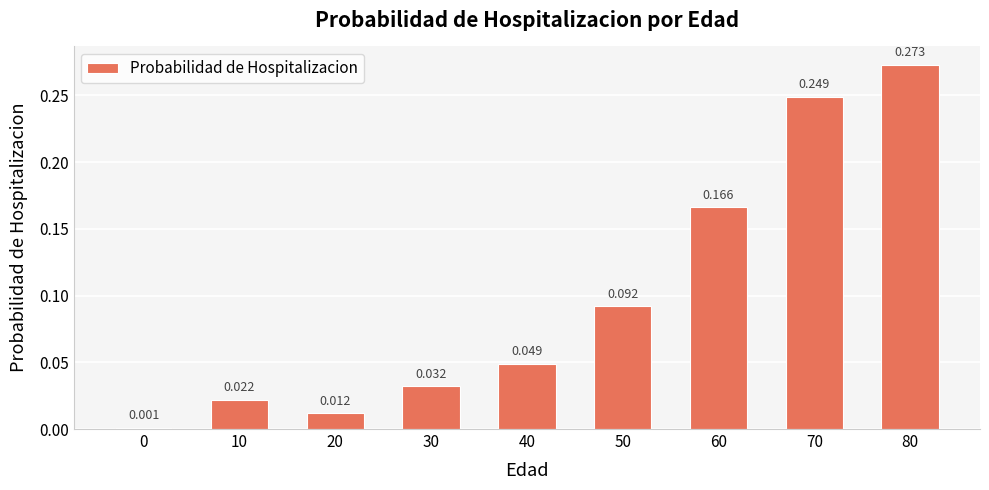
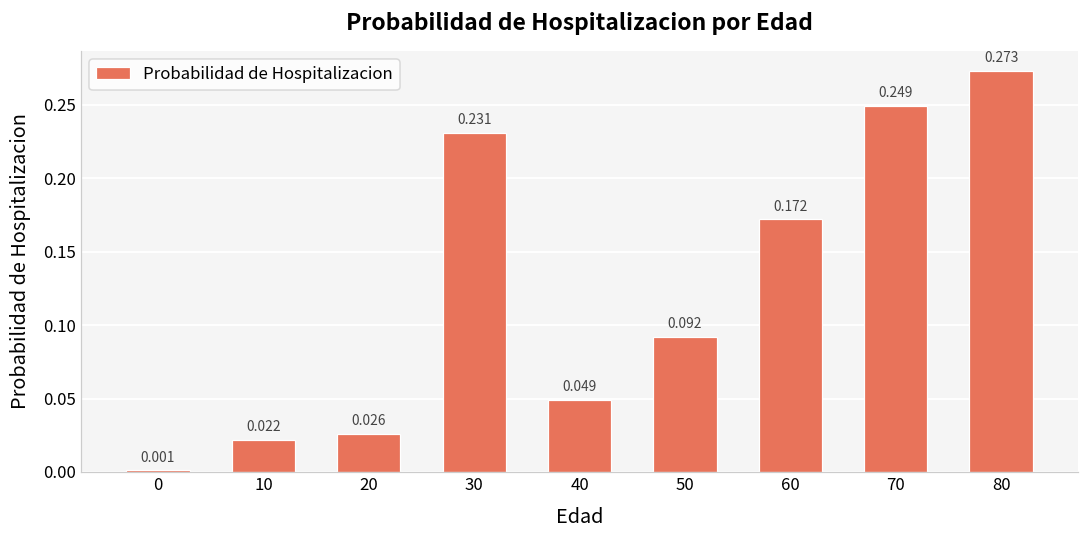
  {
    "0": 0.001,
    "10": 0.022,
-   "20": 0.012,
-   "30": 0.032,
+   "20": 0.026,
+   "30": 0.231,
    "40": 0.049,
    "50": 0.092,
-   "60": 0.166,
+   "60": 0.172,
    "70": 0.249,
    "80": 0.273
  }
